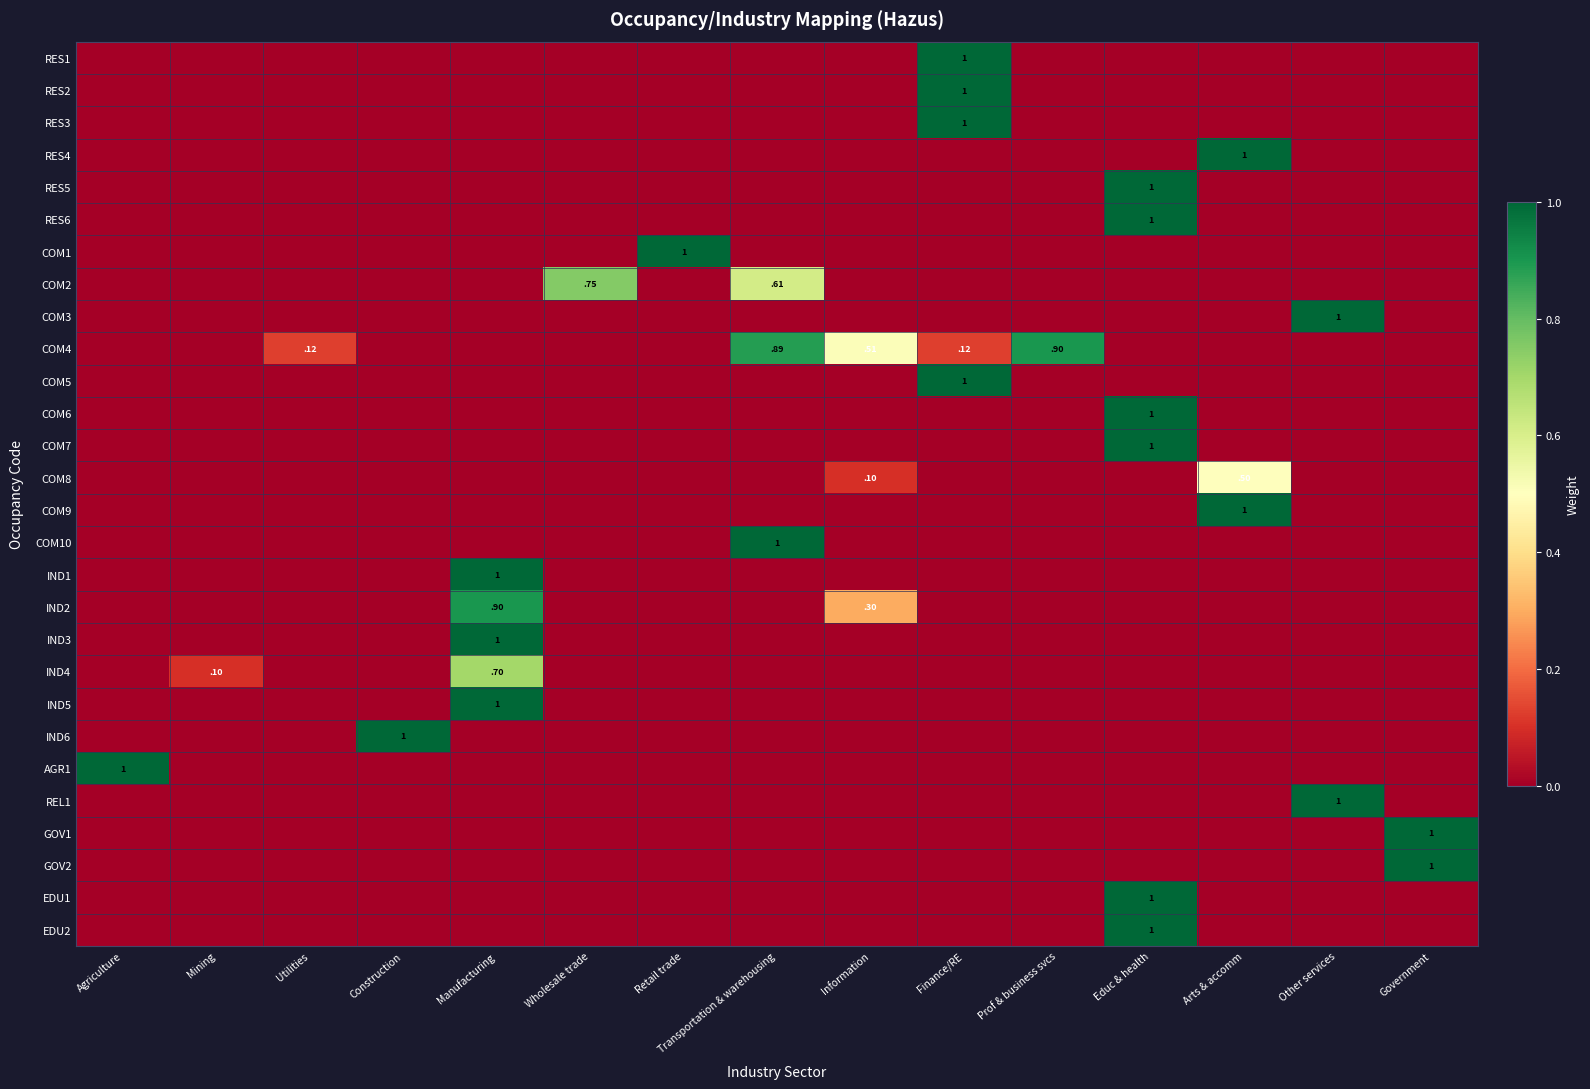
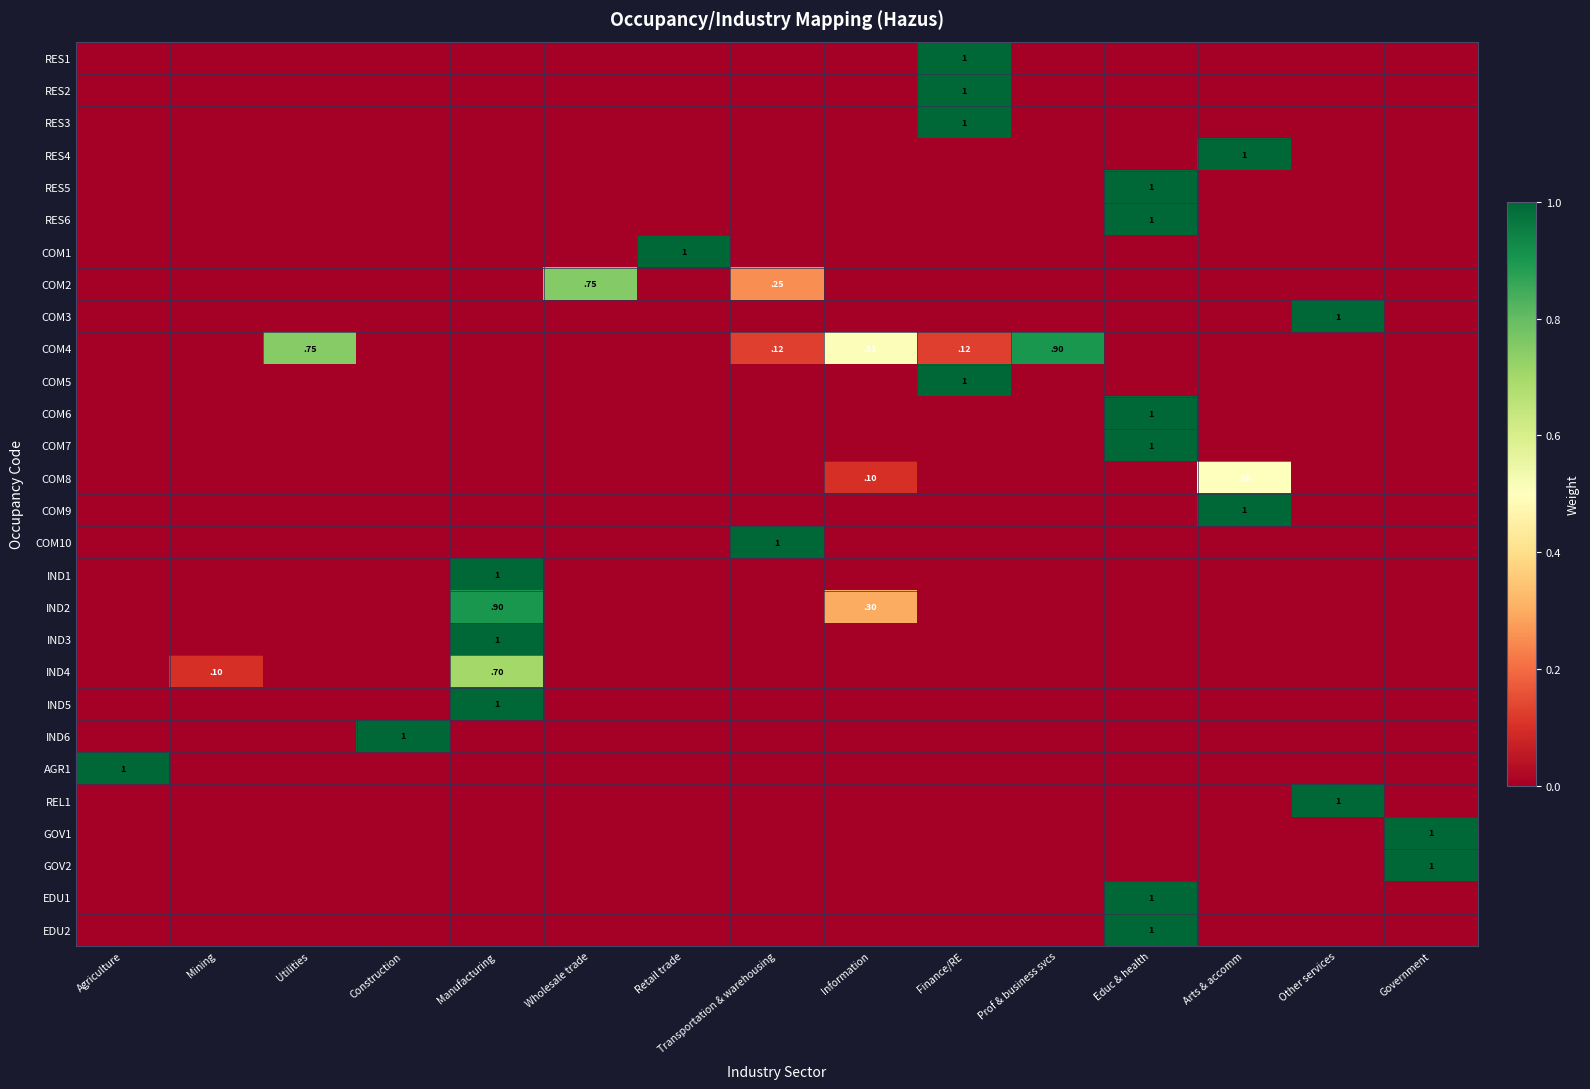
  {
    "RES1": {
      "Finance/RE": 1
    },
    "RES2": {
      "Finance/RE": 1
    },
    "RES3": {
      "Finance/RE": 1
    },
    "RES4": {
      "Arts & accomm": 1
    },
    "RES5": {
      "Educ & health": 1
    },
    "RES6": {
      "Educ & health": 1
    },
    "COM1": {
      "Retail trade": 1
    },
    "COM2": {
      "Wholesale trade": 75,
-     "Transportation & warehousing": 61
+     "Transportation & warehousing": 25
    },
    "COM3": {
      "Other services": 1
    },
    "COM4": {
-     "Utilities": 12,
-     "Transportation & warehousing": 89,
+     "Utilities": 75,
+     "Transportation & warehousing": 12,
      "Information": 51,
      "Finance/RE": 12,
      "Prof & business svcs": 90
    },
    "COM5": {
      "Finance/RE": 1
    },
    "COM6": {
      "Educ & health": 1
    },
    "COM7": {
      "Educ & health": 1
    },
    "COM8": {
      "Information": 10,
      "Arts & accomm": 50
    },
    "COM9": {
      "Arts & accomm": 1
    },
    "COM10": {
      "Transportation & warehousing": 1
    },
    "IND1": {
      "Manufacturing": 1
    },
    "IND2": {
      "Manufacturing": 90,
      "Information": 30
    },
    "IND3": {
      "Manufacturing": 1
    },
    "IND4": {
      "Mining": 10,
      "Manufacturing": 70
    },
    "IND5": {
      "Manufacturing": 1
    },
    "IND6": {
      "Construction": 1
    },
    "AGR1": {
      "Agriculture": 1
    },
    "REL1": {
      "Other services": 1
    },
    "GOV1": {
      "Government": 1
    },
    "GOV2": {
      "Government": 1
    },
    "EDU1": {
      "Educ & health": 1
    },
    "EDU2": {
      "Educ & health": 1
    }
  }
